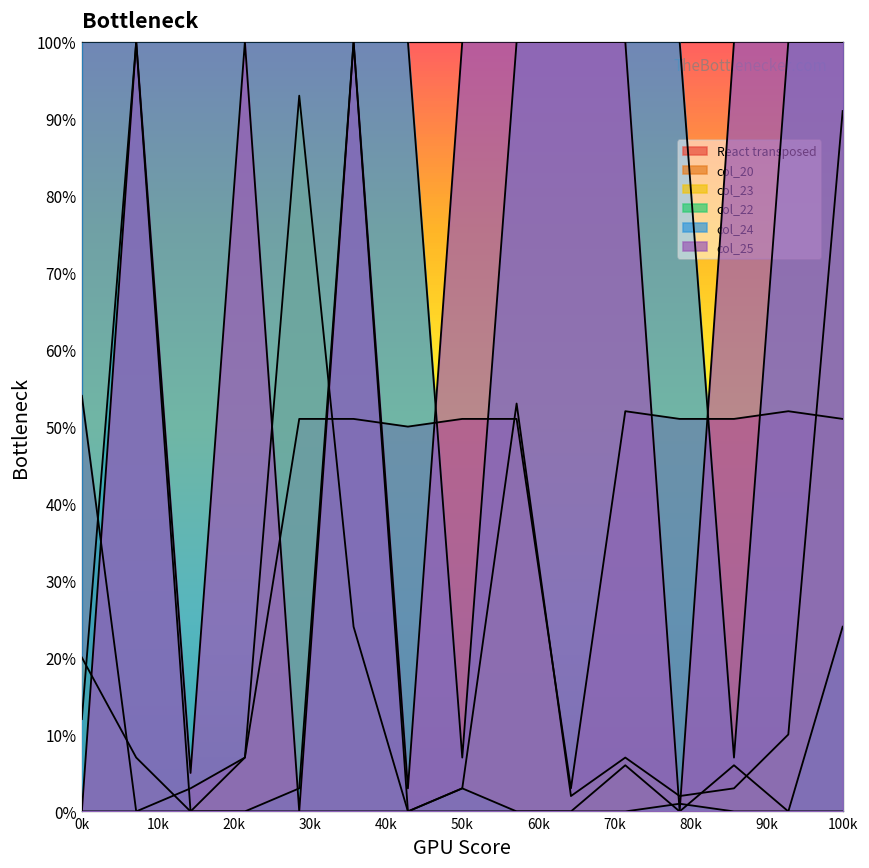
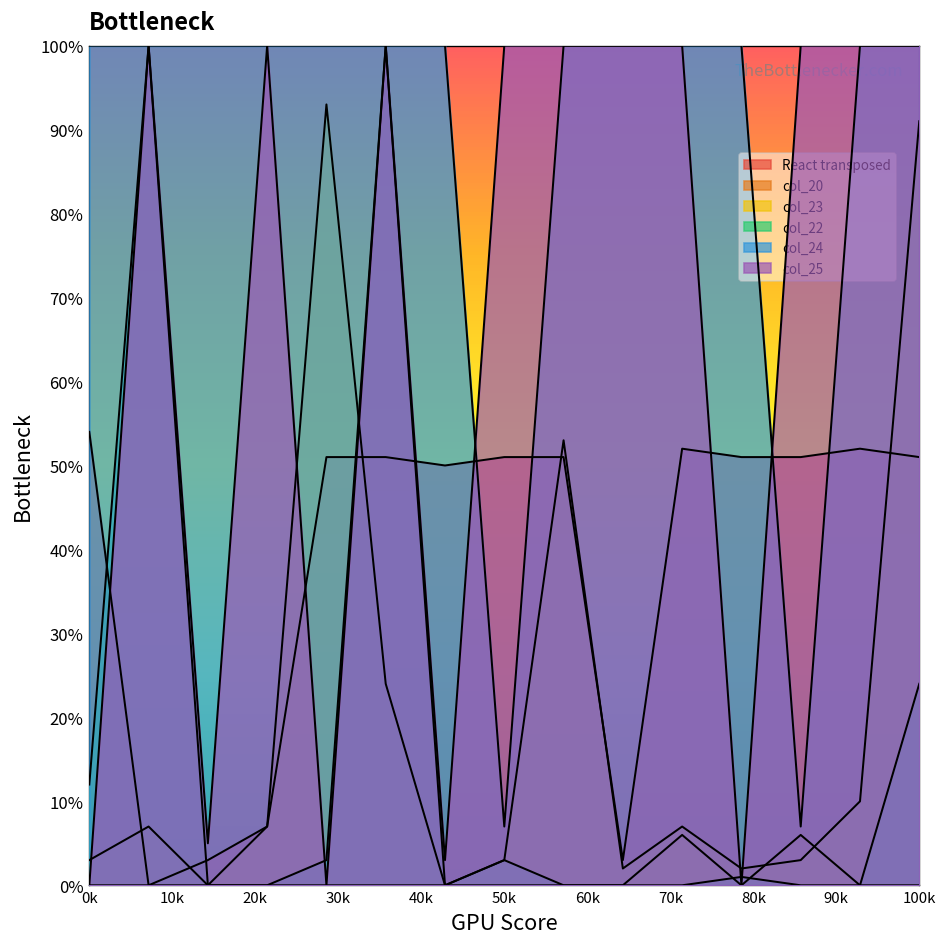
  {
    "col_23": {
-     "0k": "20%",
+     "0k": "3%",
      "100k": "91%"
    },
    "col_22": {
      "0k": "12%",
      "100k": "24%"
    },
    "col_24": {
      "0k": "100%",
      "50k": "7%"
    },
    "col_25": {
      "50k": "100%"
    }
  }
